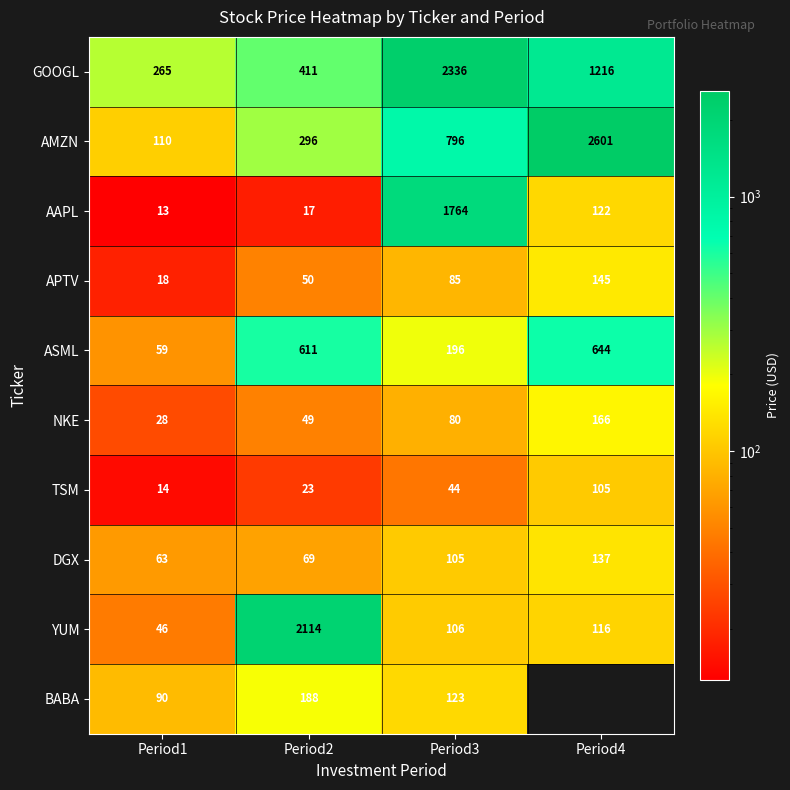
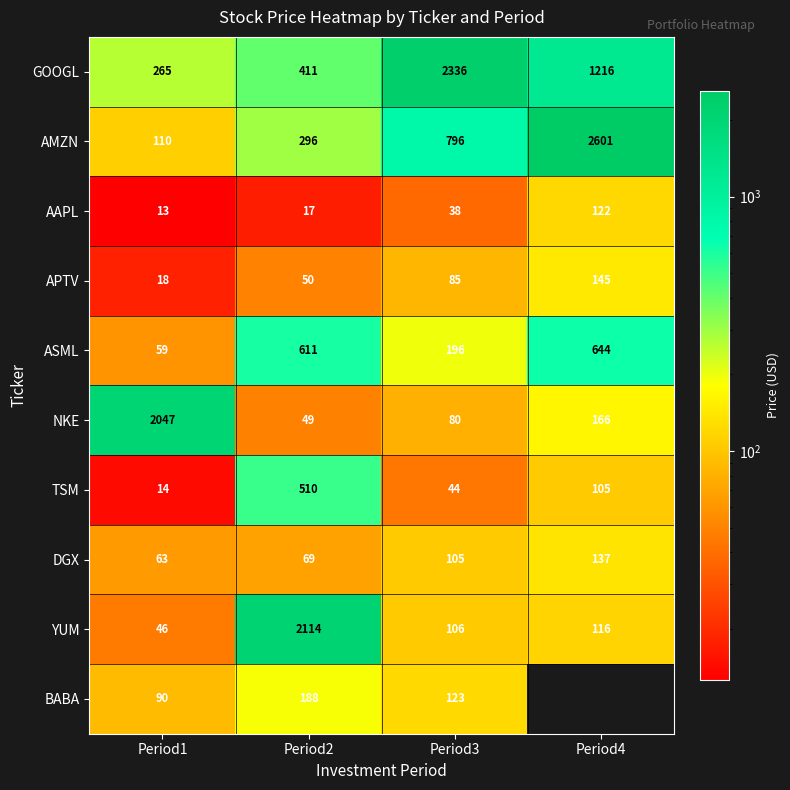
  {
    "GOOGL": {
      "Period1": 265,
      "Period2": 411,
      "Period3": 2336,
      "Period4": 1216
    },
    "AMZN": {
      "Period1": 110,
      "Period2": 296,
      "Period3": 796,
      "Period4": 2601
    },
    "AAPL": {
      "Period1": 13,
      "Period2": 17,
-     "Period3": 1764,
+     "Period3": 38,
      "Period4": 122
    },
    "APTV": {
      "Period1": 18,
      "Period2": 50,
      "Period3": 85,
      "Period4": 145
    },
    "ASML": {
      "Period1": 59,
      "Period2": 611,
      "Period3": 196,
      "Period4": 644
    },
    "NKE": {
-     "Period1": 28,
+     "Period1": 2047,
      "Period2": 49,
      "Period3": 80,
      "Period4": 166
    },
    "TSM": {
      "Period1": 14,
-     "Period2": 23,
+     "Period2": 510,
      "Period3": 44,
      "Period4": 105
    },
    "DGX": {
      "Period1": 63,
      "Period2": 69,
      "Period3": 105,
      "Period4": 137
    },
    "YUM": {
      "Period1": 46,
      "Period2": 2114,
      "Period3": 106,
      "Period4": 116
    },
    "BABA": {
      "Period1": 90,
      "Period2": 188,
      "Period3": 123
    }
  }
